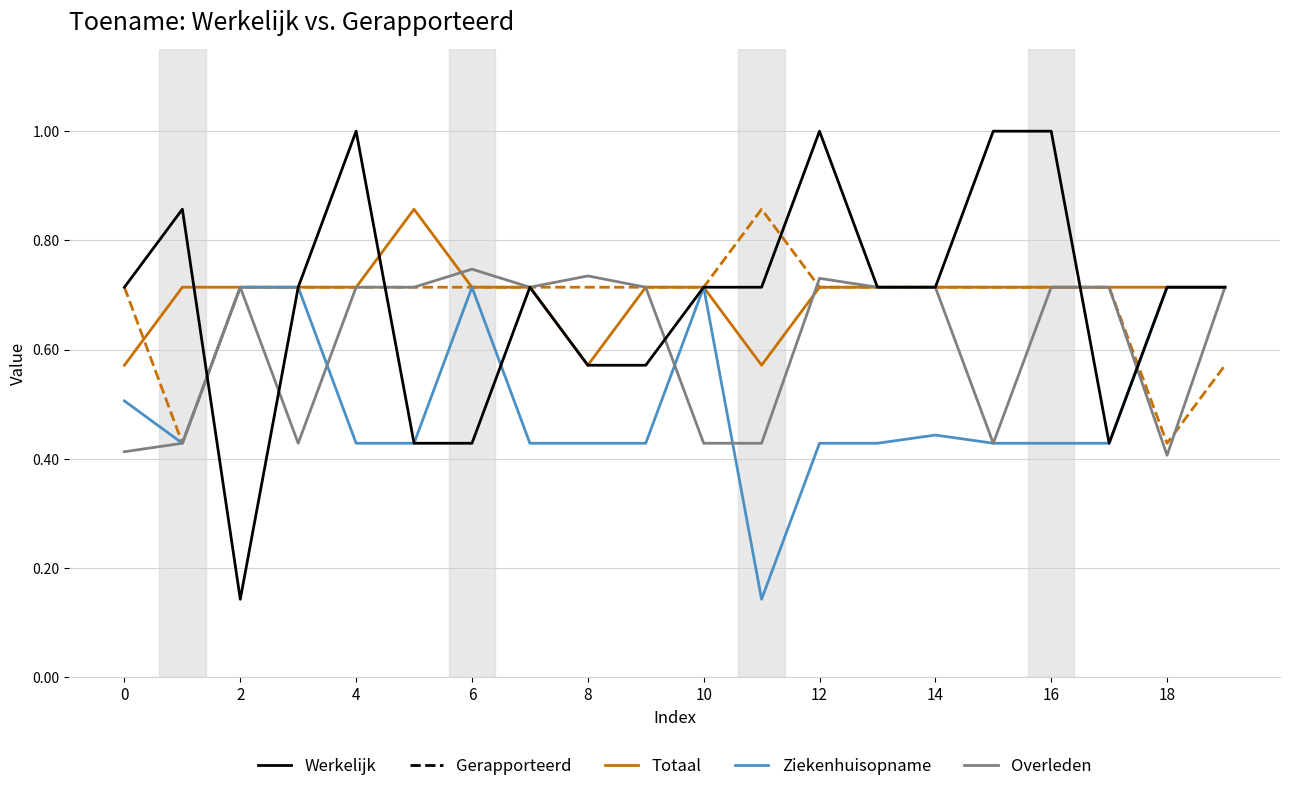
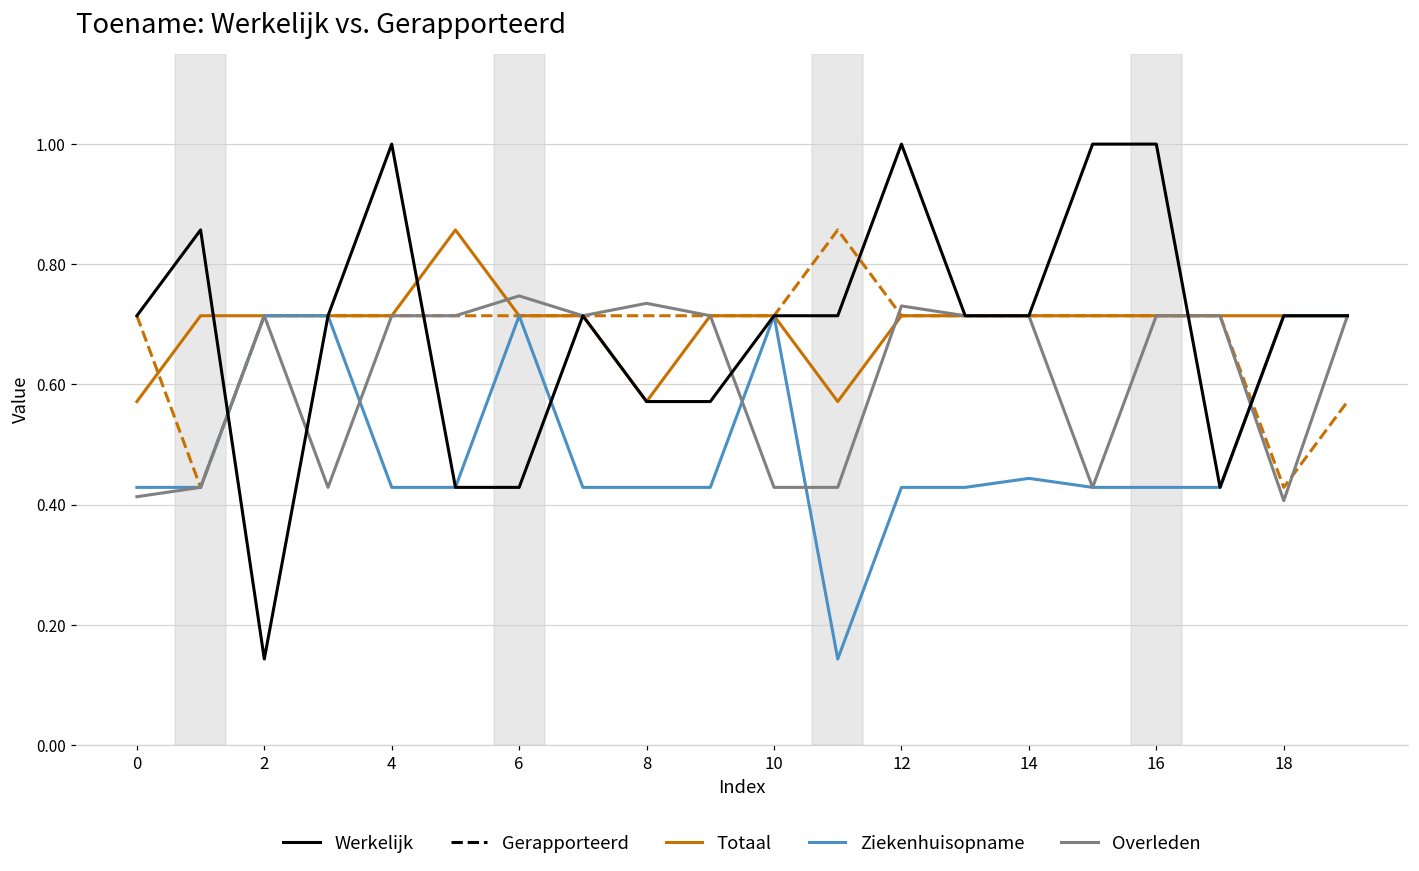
  {
    "Ziekenhuisopname": {
-     "0": 0.51,
+     "0": 0.43,
      "4": 0.43,
      "8": 0.43,
      "12": 0.43,
      "14": 0.44,
      "16": 0.43
    },
    "Overleden": {
      "0": 0.41,
      "6": 0.75,
      "8": 0.73,
      "10": 0.43,
      "12": 0.73,
      "18": 0.41
    }
  }
